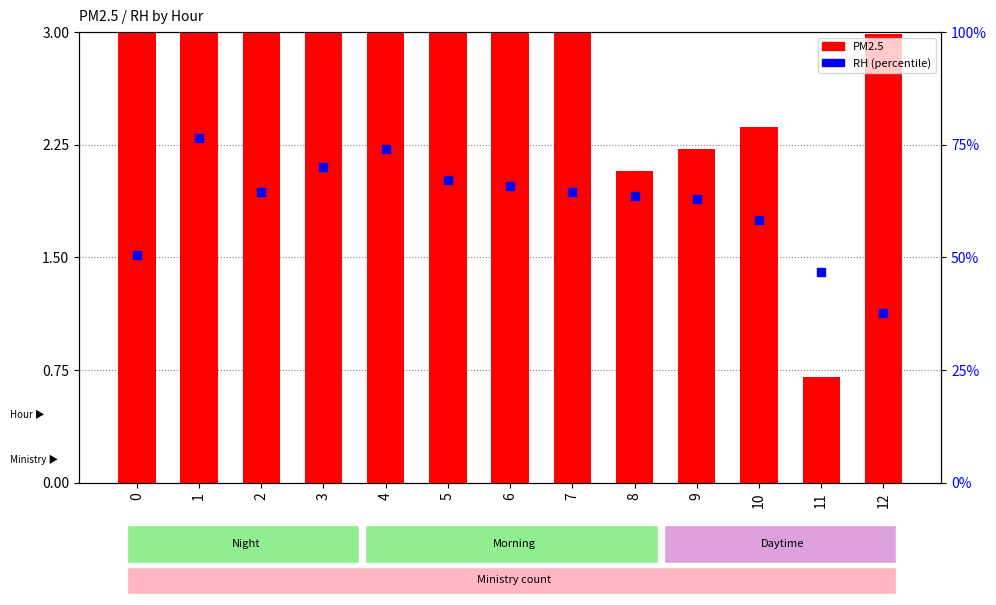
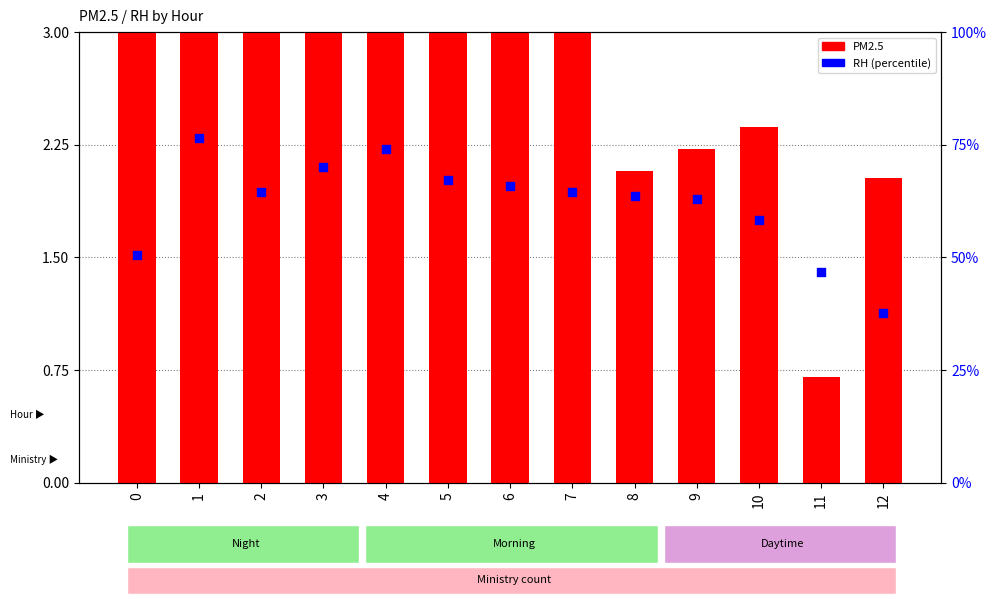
  {
    "PM2.5": {
      "8": 2.08,
      "9": 2.22,
      "10": 2.37,
      "11": 0.71,
-     "12": 2.98
+     "12": 2.03
    }
  }
